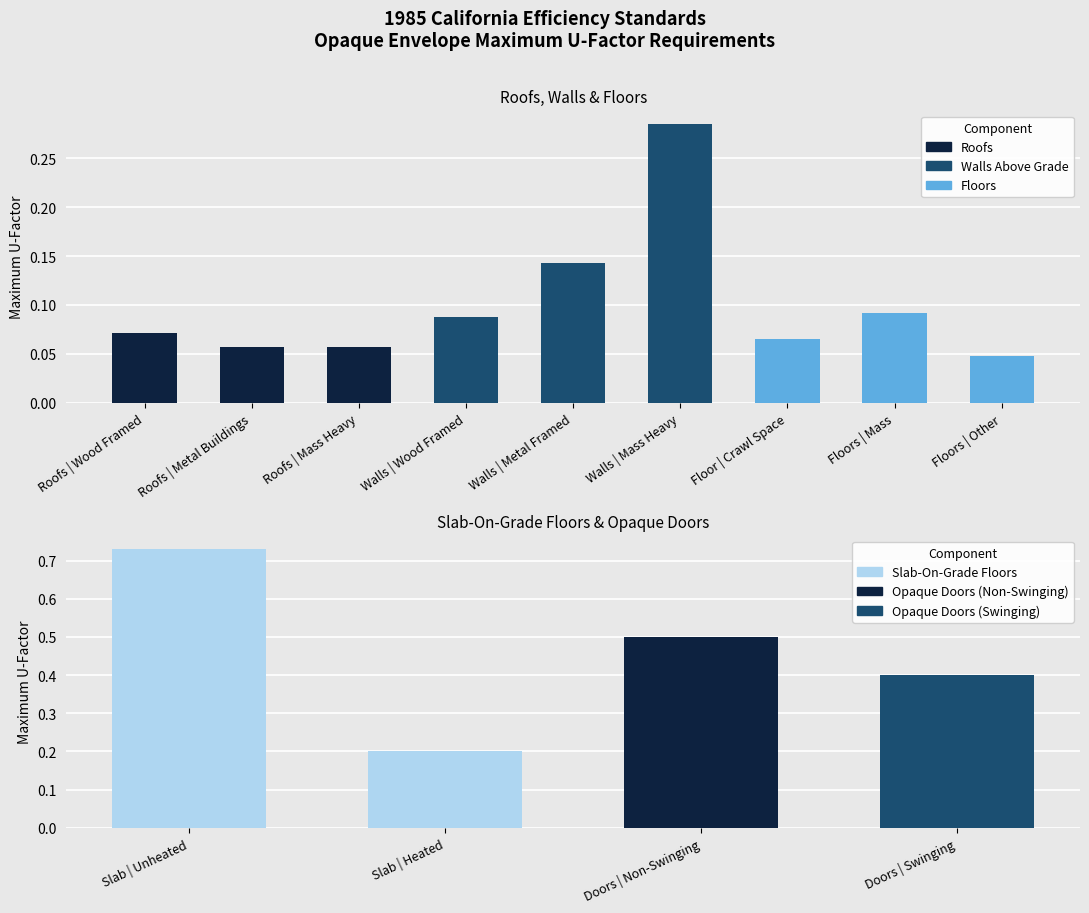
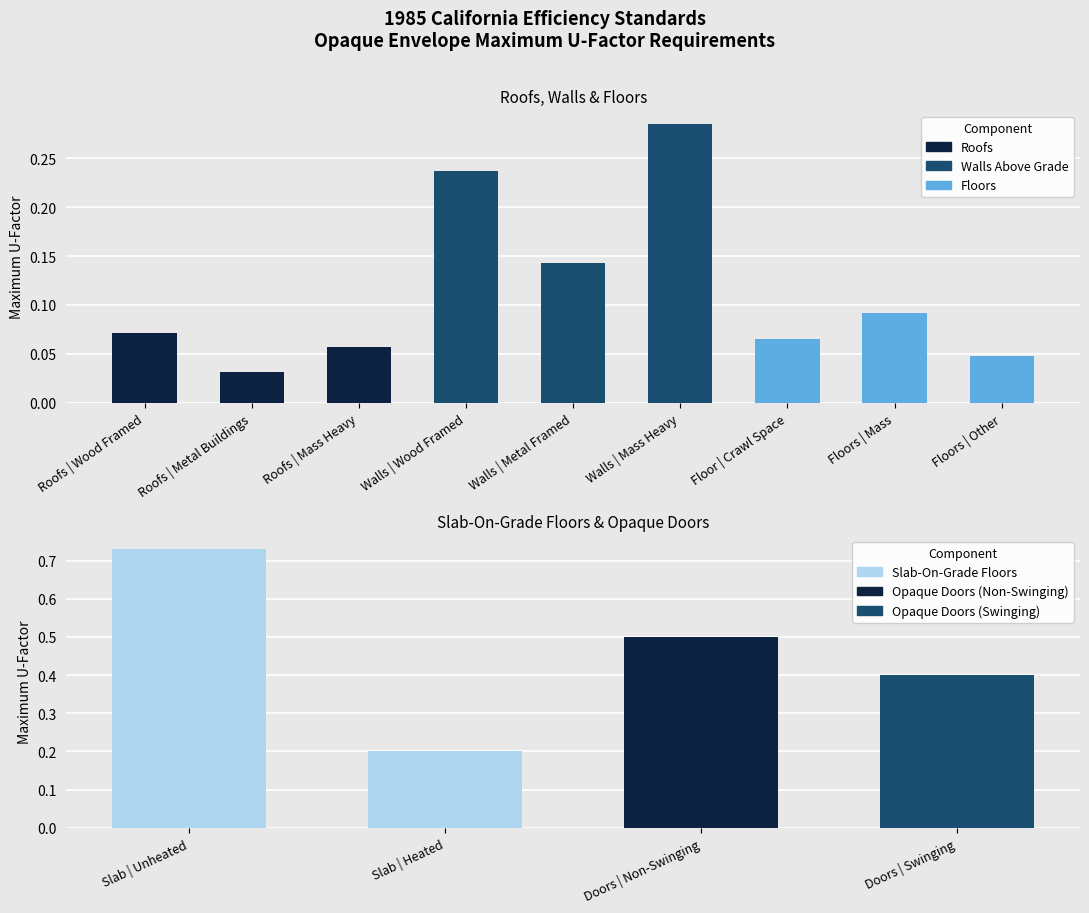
  {
    "Roofs, Walls & Floors": {
      "Roofs | Wood Framed": 0.07,
-     "Roofs | Metal Buildings": 0.06,
+     "Roofs | Metal Buildings": 0.03,
      "Roofs | Mass Heavy": 0.06,
-     "Walls | Wood Framed": 0.09,
+     "Walls | Wood Framed": 0.24,
      "Walls | Metal Framed": 0.14,
      "Walls | Mass Heavy": 0.29,
      "Floor | Crawl Space": 0.07,
      "Floors | Mass": 0.09,
      "Floors | Other": 0.05
    },
    "Slab-On-Grade Floors & Opaque Doors": {
      "Slab | Unheated": 0.73,
      "Slab | Heated": 0.20,
      "Doors | Non-Swinging": 0.50,
      "Doors | Swinging": 0.40
    }
  }
